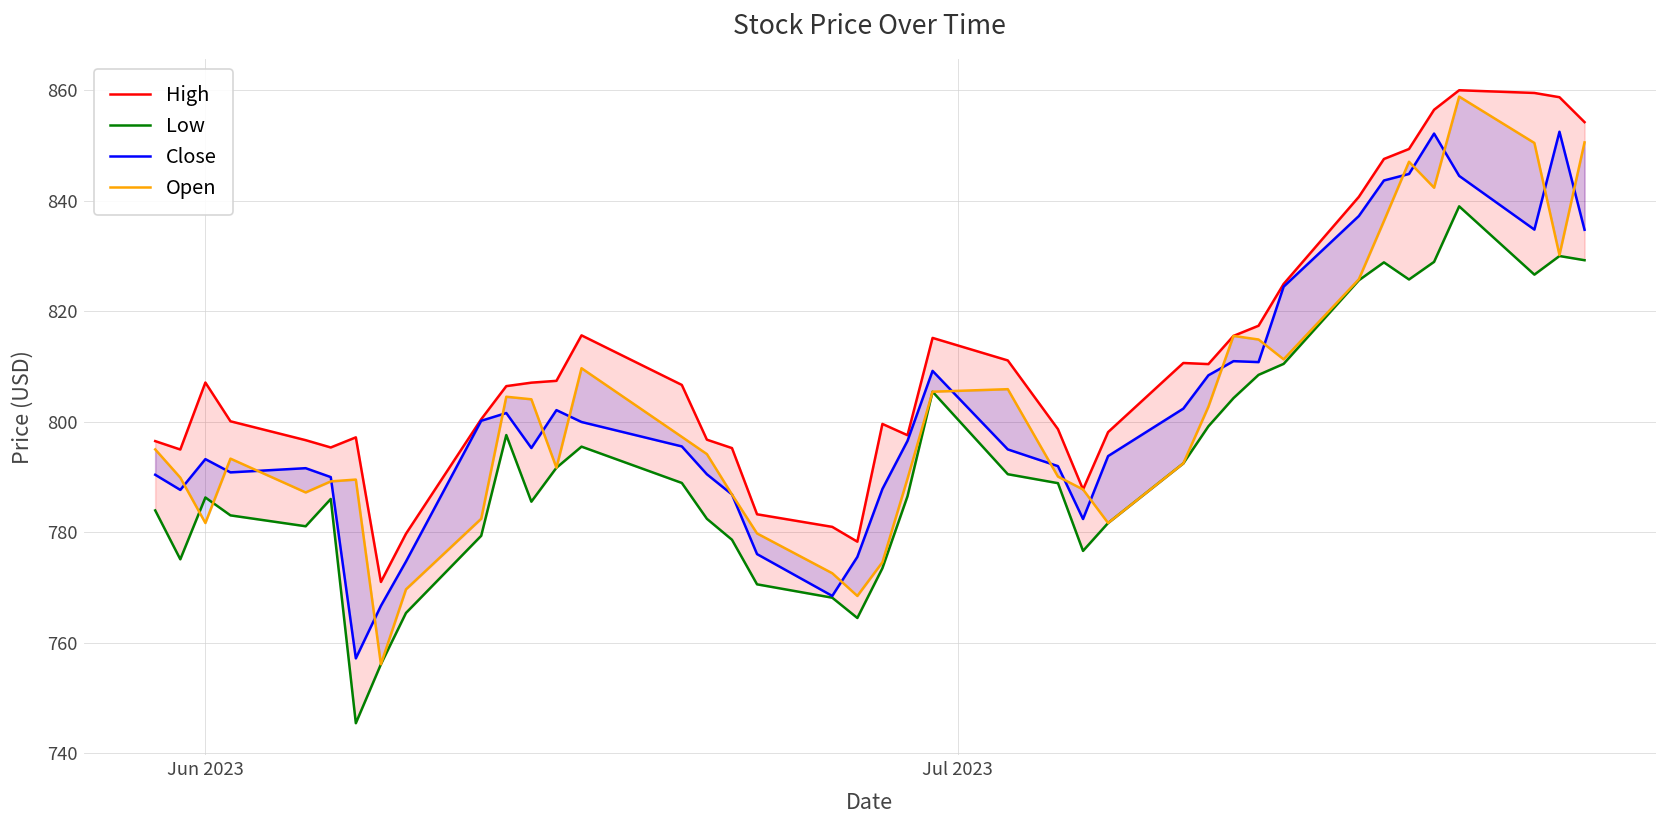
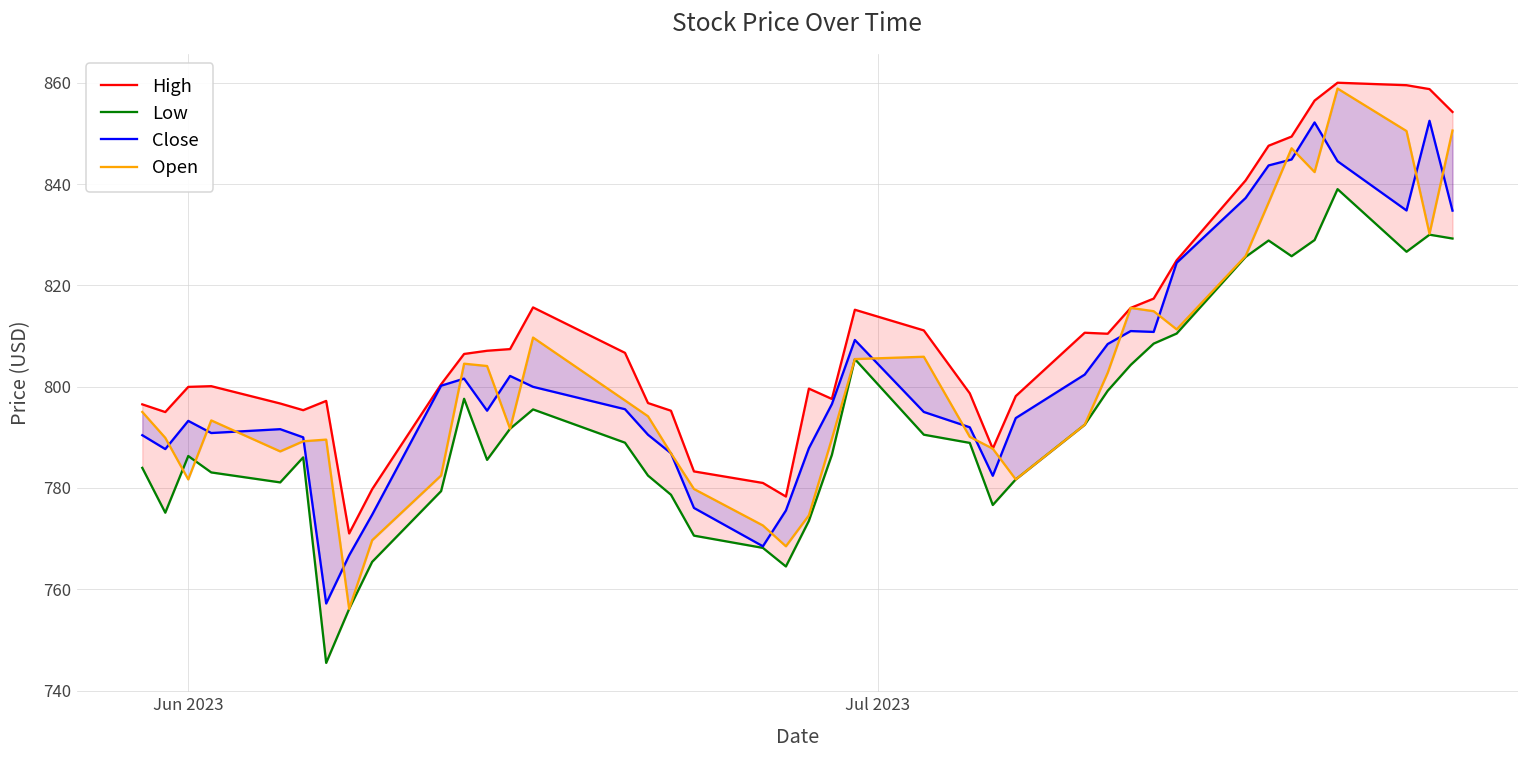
  {
    "High": {
-     "Jun 2023": 807
+     "Jun 2023": 800
    },
    "Low": {
      "Jun 2023": 786
    },
    "Open": {
      "Jun 2023": 782
    }
  }
